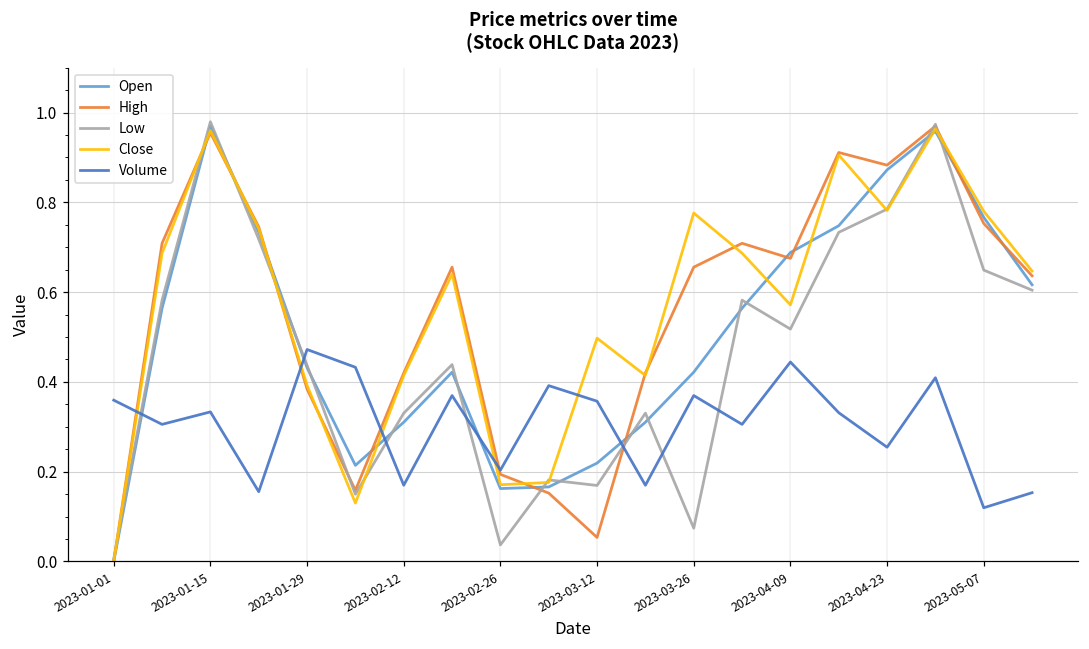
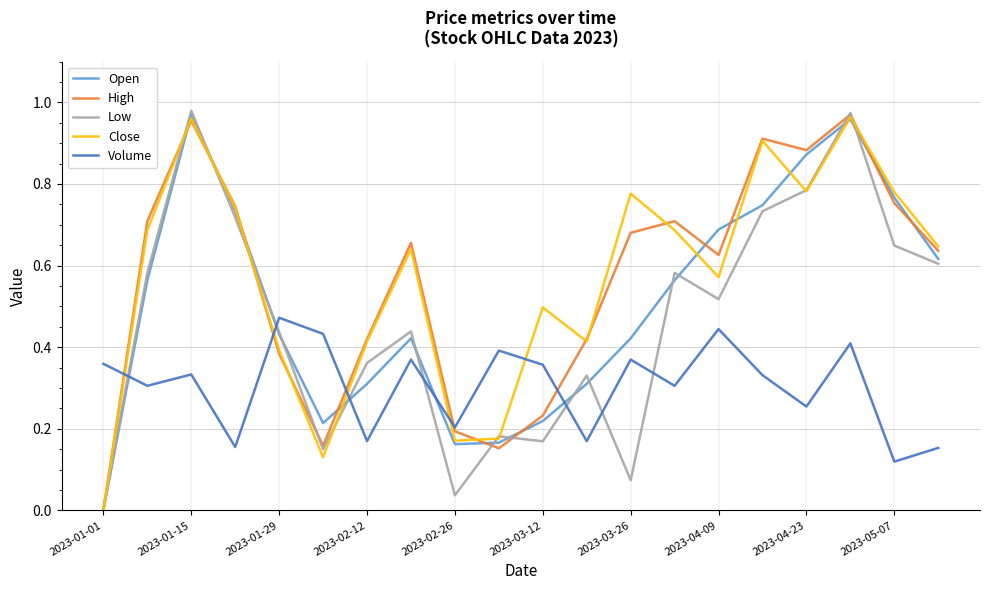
  {
    "High": {
      "2023-01-29": 0.38,
      "2023-02-26": 0.19,
-     "2023-03-12": 0.05,
-     "2023-03-26": 0.66,
-     "2023-04-09": 0.68,
+     "2023-03-12": 0.23,
+     "2023-03-26": 0.68,
+     "2023-04-09": 0.63,
      "2023-04-23": 0.88,
      "2023-05-07": 0.75
    },
    "Low": {
      "2023-01-15": 0.98,
-     "2023-02-12": 0.33,
+     "2023-02-12": 0.36,
      "2023-02-26": 0.04,
      "2023-03-12": 0.17,
      "2023-03-26": 0.07,
      "2023-04-09": 0.52,
      "2023-05-07": 0.65
    },
    "Close": {
      "2023-01-29": 0.39,
      "2023-02-26": 0.17,
      "2023-03-12": 0.50,
      "2023-03-26": 0.78,
      "2023-04-09": 0.57,
      "2023-05-07": 0.78
    }
  }
